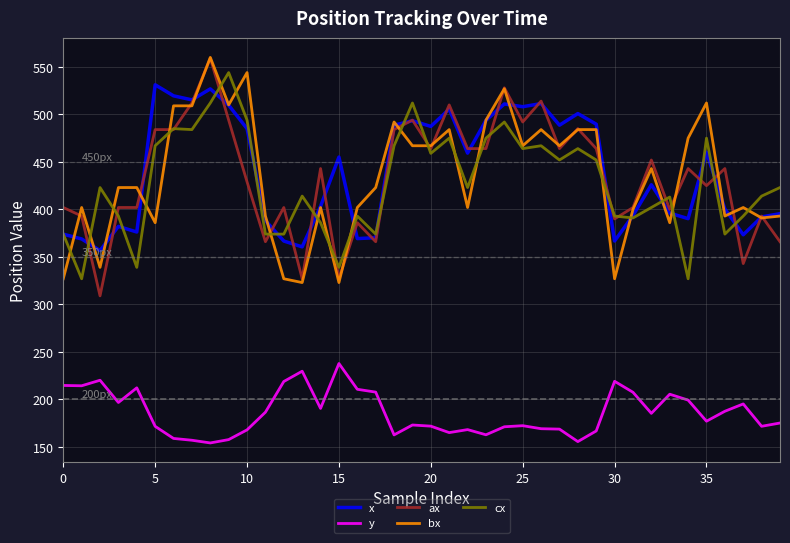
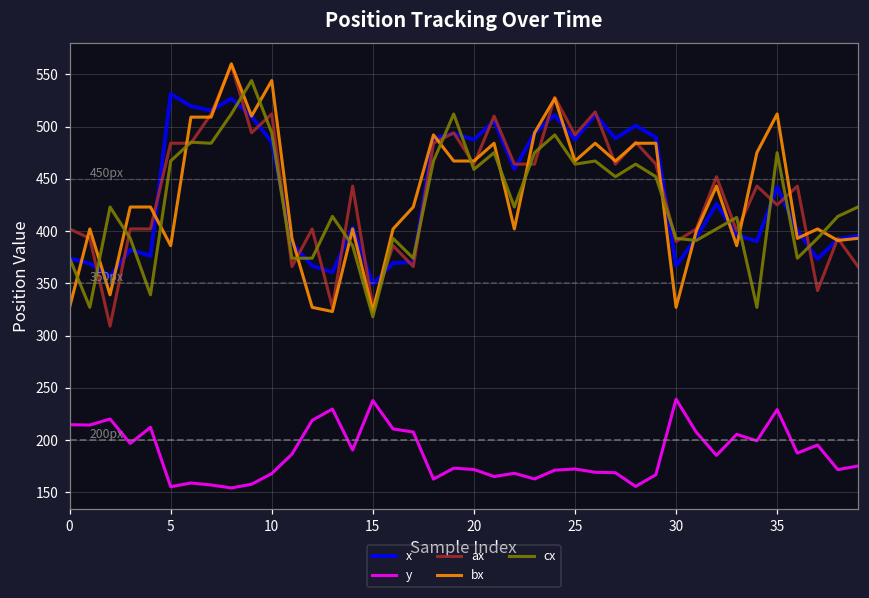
  {
    "x": {
      "5": 530,
      "10": 480,
-     "15": 460,
+     "15": 350,
      "20": 490,
-     "25": 510,
+     "25": 490,
      "30": 370,
-     "35": 460
+     "35": 440
    },
    "y": {
      "0": 210,
-     "5": 170,
+     "5": 160,
      "10": 170,
      "15": 240,
      "20": 170,
      "25": 170,
-     "30": 220,
-     "35": 180
+     "30": 240,
+     "35": 230
    },
    "ax": {
      "0": 400,
      "5": 480,
-     "10": 430,
+     "10": 510,
      "15": 330,
      "20": 460,
      "25": 490,
      "30": 390,
      "35": 430
    },
    "bx": {
      "0": 330,
      "5": 390,
      "10": 540,
      "15": 320,
      "20": 470,
      "25": 470,
      "30": 330,
      "35": 510
    },
    "cx": {
      "5": 470,
      "10": 490,
-     "15": 340,
+     "15": 320,
      "20": 460,
      "25": 460,
      "30": 390,
      "35": 480
    }
  }
